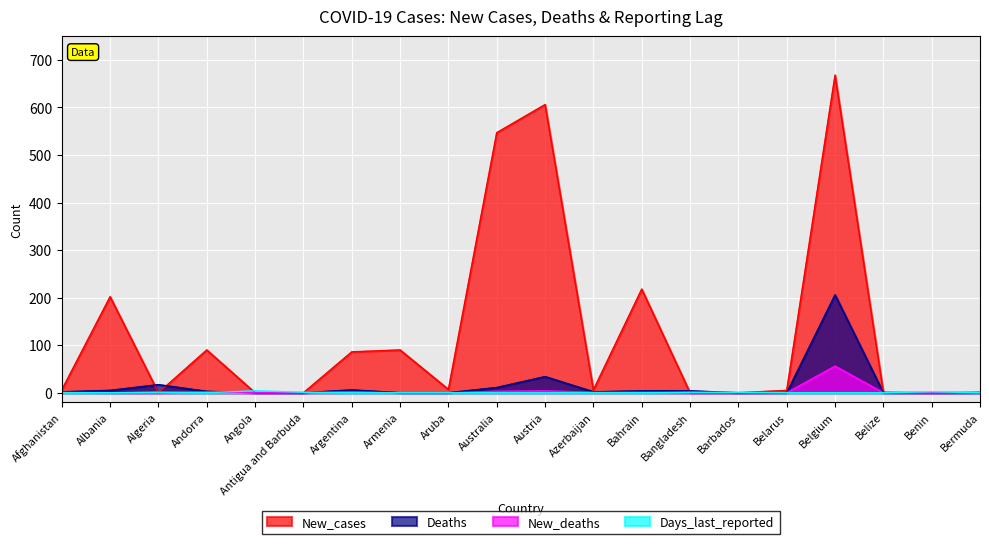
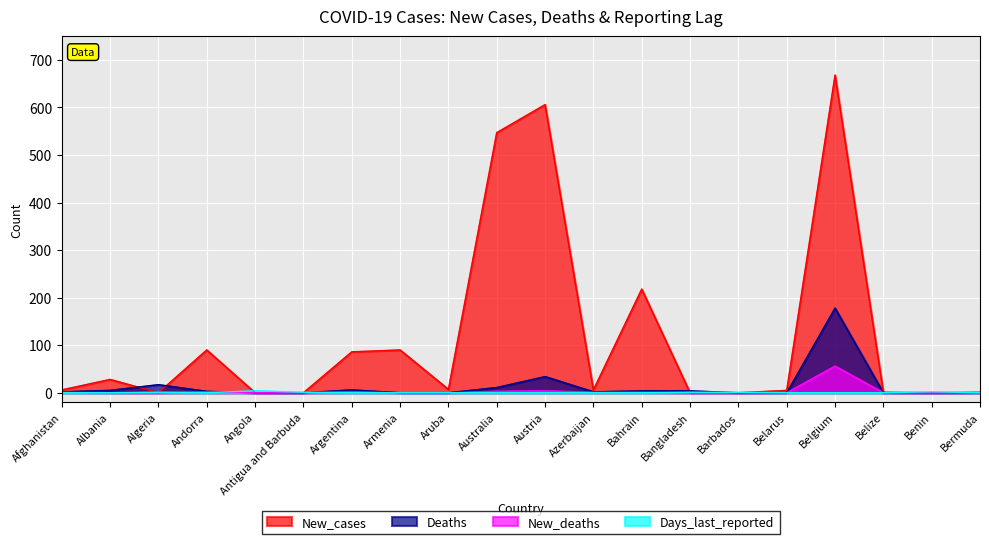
  {
    "New_cases": {
-     "Albania": 200,
+     "Albania": 30,
      "Andorra": 90,
      "Argentina": 90,
      "Armenia": 90,
      "Aruba": 10,
      "Australia": 550,
      "Austria": 610,
      "Bahrain": 220,
      "Belgium": 670
    },
    "Deaths": {
      "Algeria": 20,
      "Australia": 10,
      "Austria": 30,
-     "Belgium": 210
+     "Belgium": 180
    },
    "New_deaths": {
      "Belgium": 60
    },
    "Days_last_reported": {
      "Belgium": 0
    }
  }
